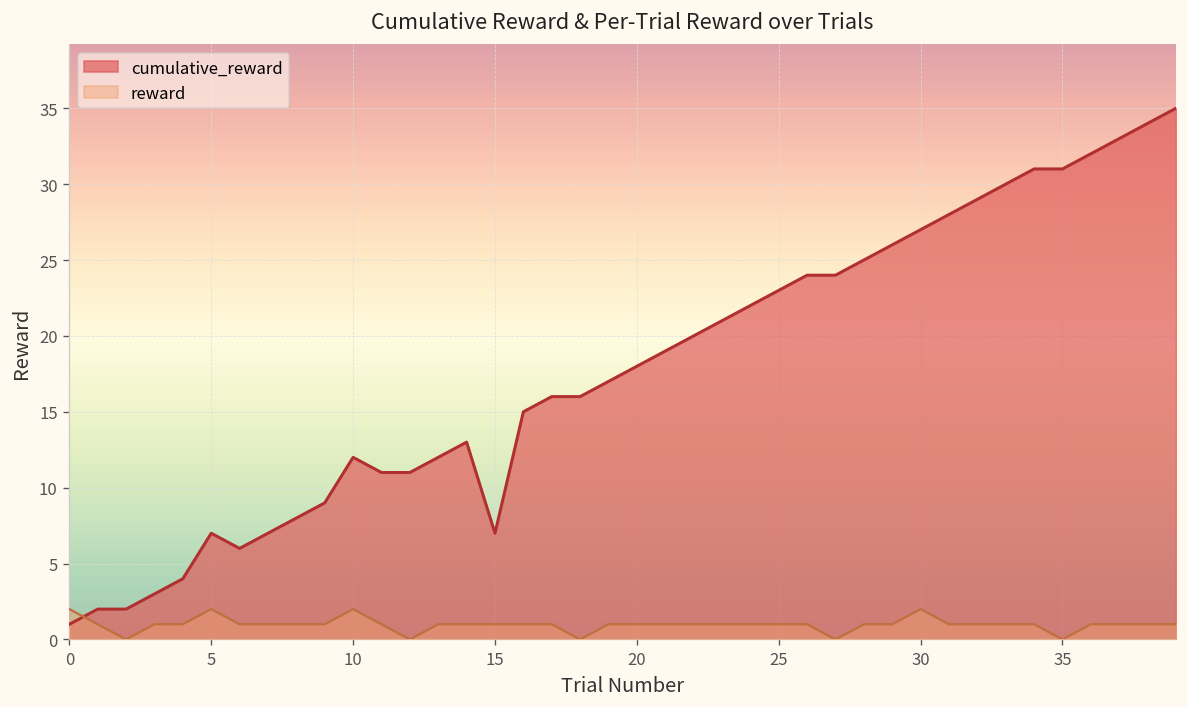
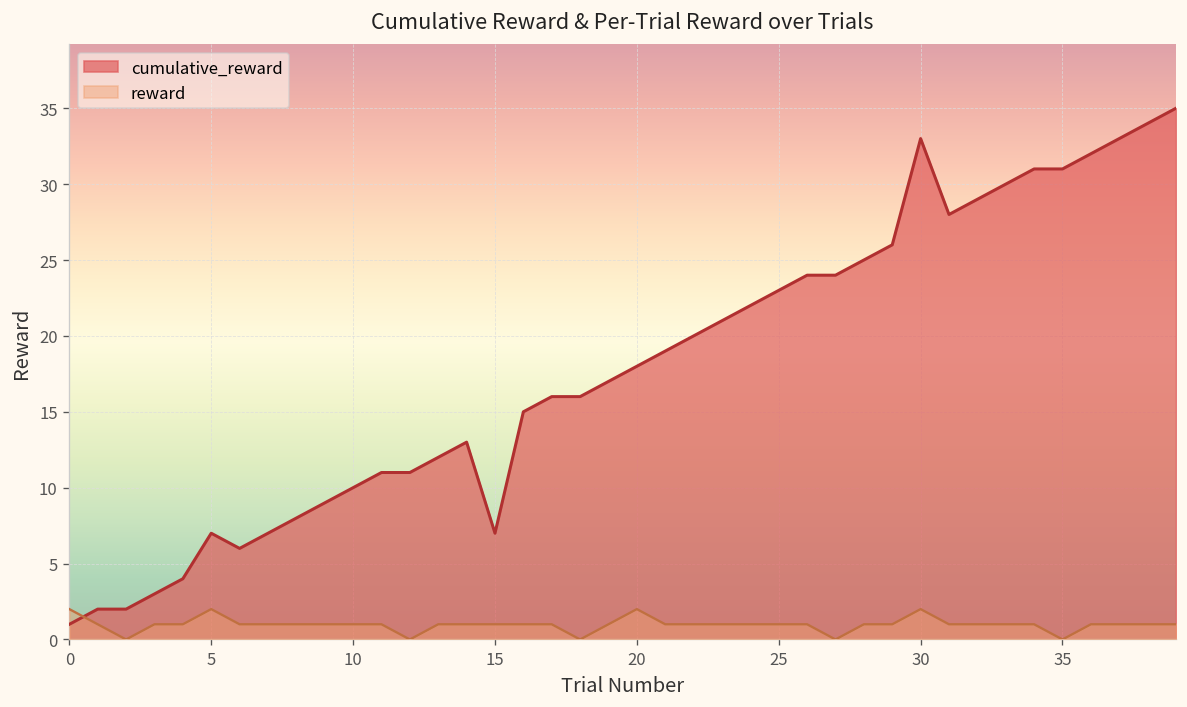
  {
    "cumulative_reward": {
      "0": 1,
      "5": 7,
-     "10": 12,
+     "10": 10,
      "15": 7,
      "20": 18,
      "25": 23,
-     "30": 27,
+     "30": 33,
      "35": 31
    },
    "reward": {
      "0": 2,
      "5": 2,
-     "10": 2,
+     "10": 1,
      "15": 1,
-     "20": 1,
+     "20": 2,
      "25": 1,
      "30": 2,
      "35": 0
    }
  }
